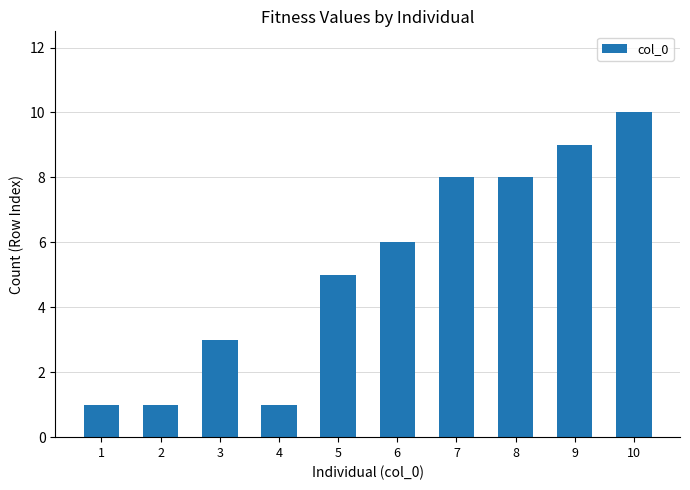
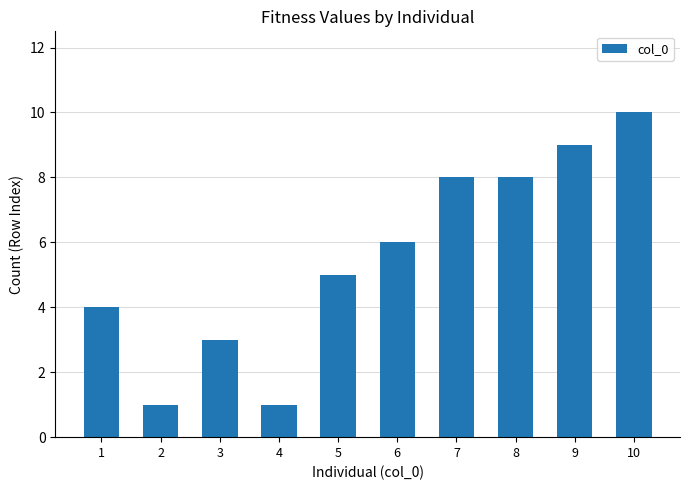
  {
-   "1": 1,
+   "1": 4,
    "2": 1,
    "3": 3,
    "4": 1,
    "5": 5,
    "6": 6,
    "7": 8,
    "8": 8,
    "9": 9,
    "10": 10
  }
